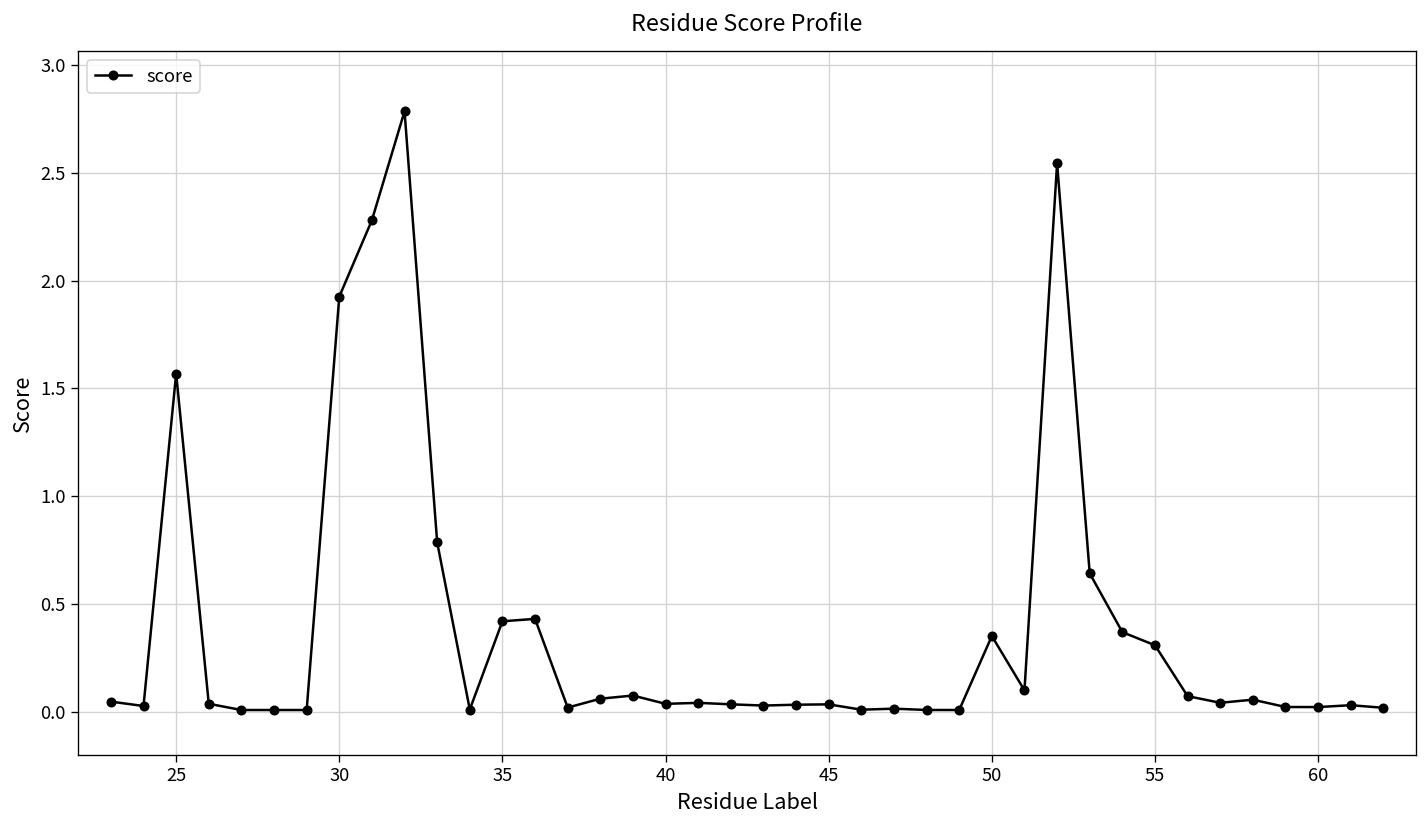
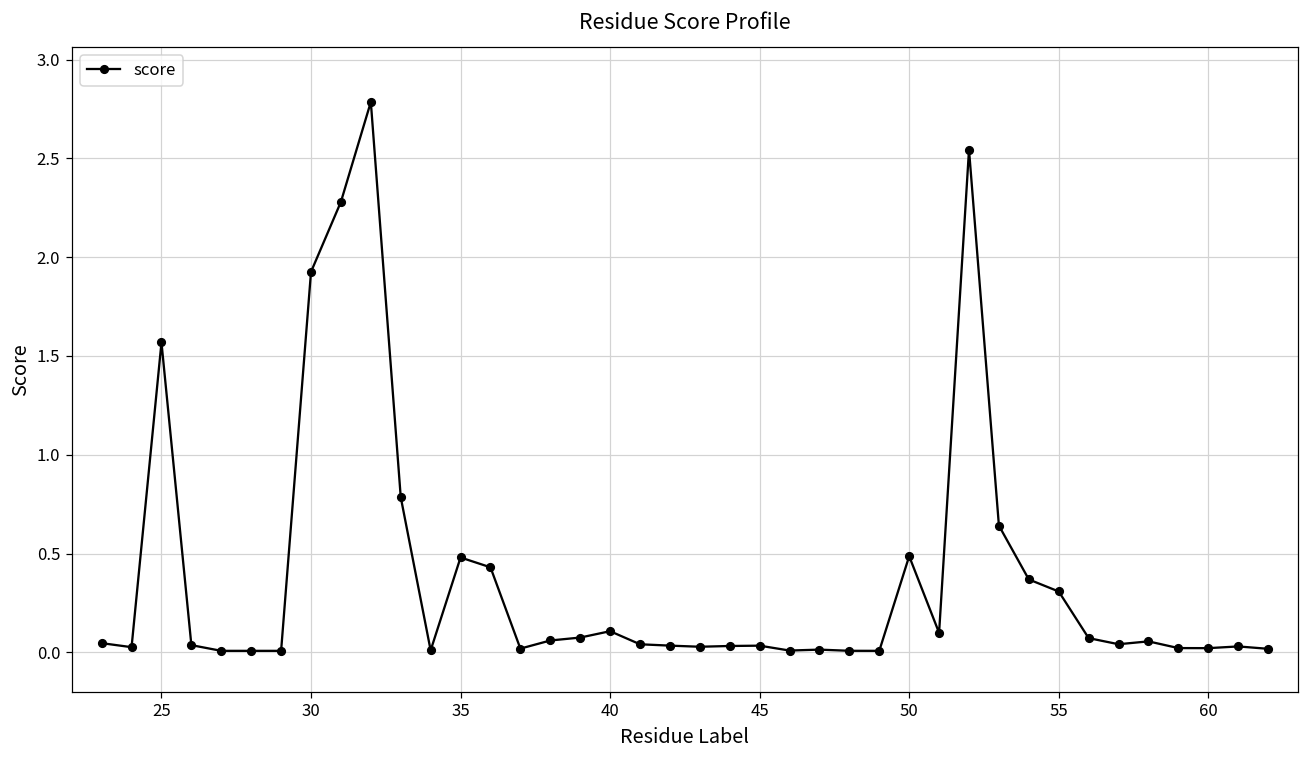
  {
    "25": 1.57,
    "30": 1.93,
-   "35": 0.42,
-   "40": 0.04,
+   "35": 0.48,
+   "40": 0.11,
    "45": 0.03,
-   "50": 0.35,
+   "50": 0.49,
    "55": 0.31,
    "60": 0.02
  }
